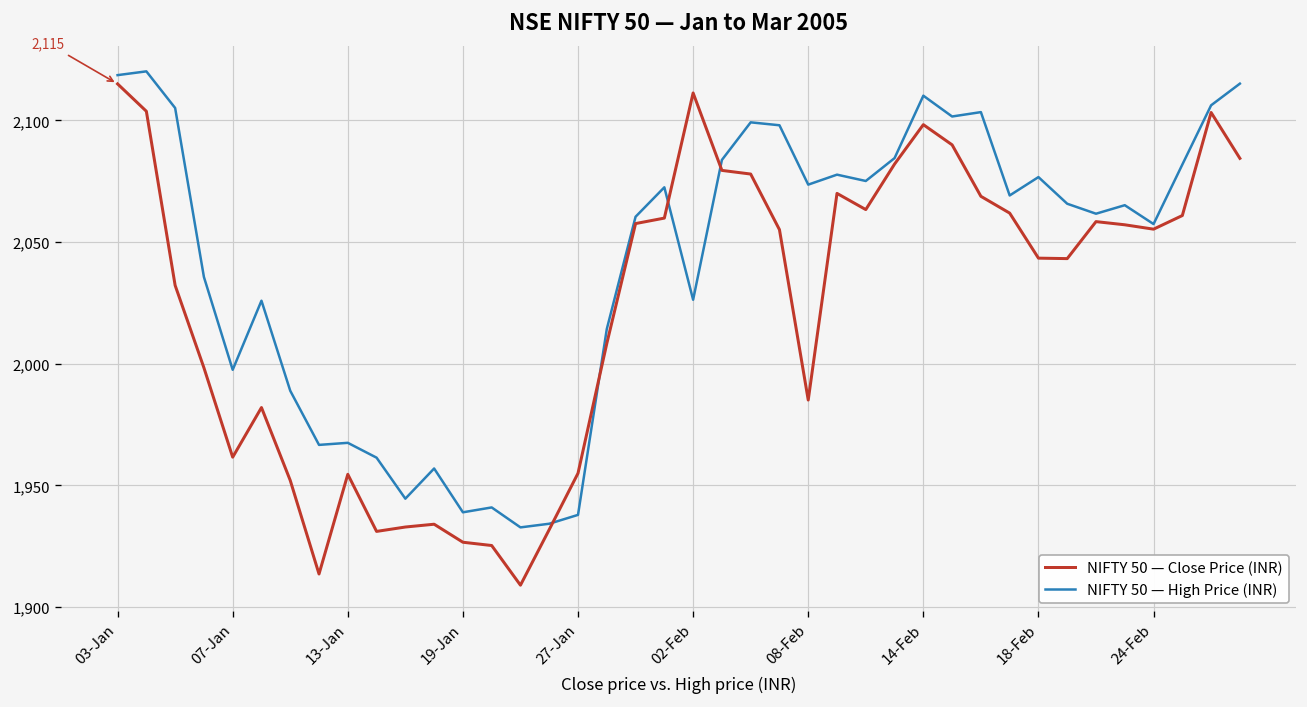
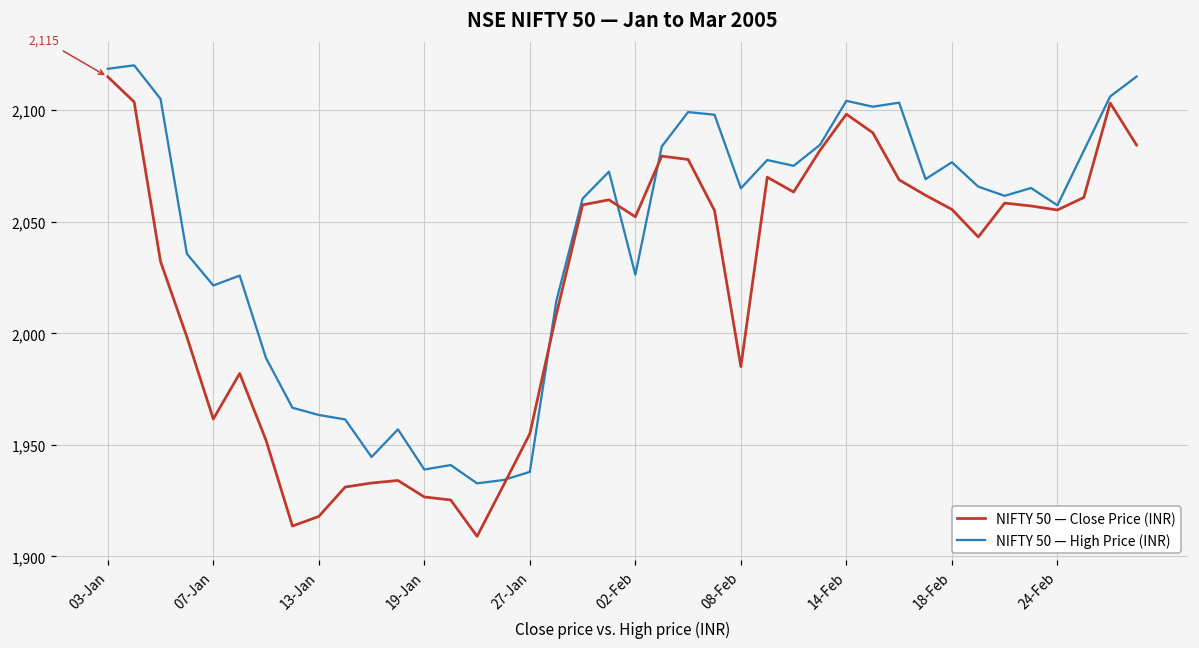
  {
    "NIFTY 50 — Close Price (INR)": {
      "07-Jan": "1,962",
-     "13-Jan": "1,955",
+     "13-Jan": "1,918",
      "19-Jan": "1,927",
      "27-Jan": "1,955",
-     "02-Feb": "2,111",
+     "02-Feb": "2,052",
      "08-Feb": "1,985",
      "14-Feb": "2,098",
-     "18-Feb": "2,043",
+     "18-Feb": "2,056",
      "24-Feb": "2,055"
    },
    "NIFTY 50 — High Price (INR)": {
-     "07-Jan": "1,998",
-     "13-Jan": "1,968",
+     "07-Jan": "2,021",
+     "13-Jan": "1,963",
      "19-Jan": "1,939",
      "27-Jan": "1,938",
      "02-Feb": "2,026",
-     "08-Feb": "2,074",
-     "14-Feb": "2,110",
+     "08-Feb": "2,065",
+     "14-Feb": "2,104",
      "18-Feb": "2,077",
      "24-Feb": "2,057"
    }
  }
